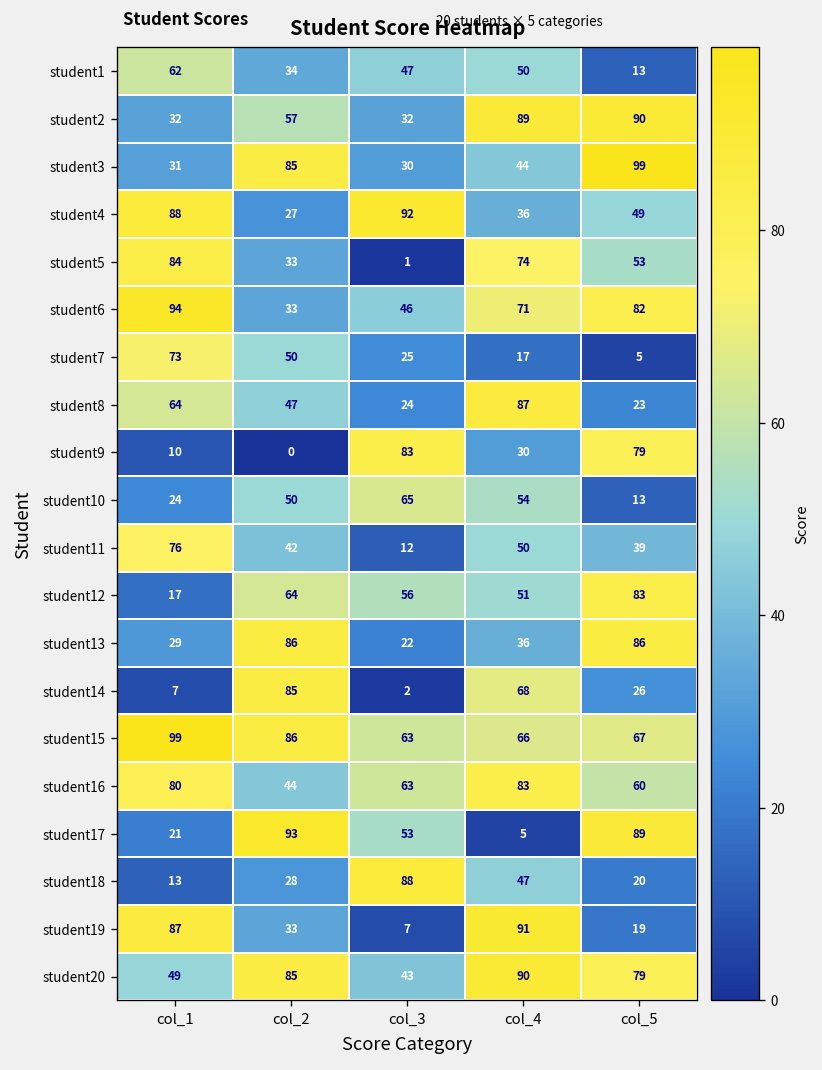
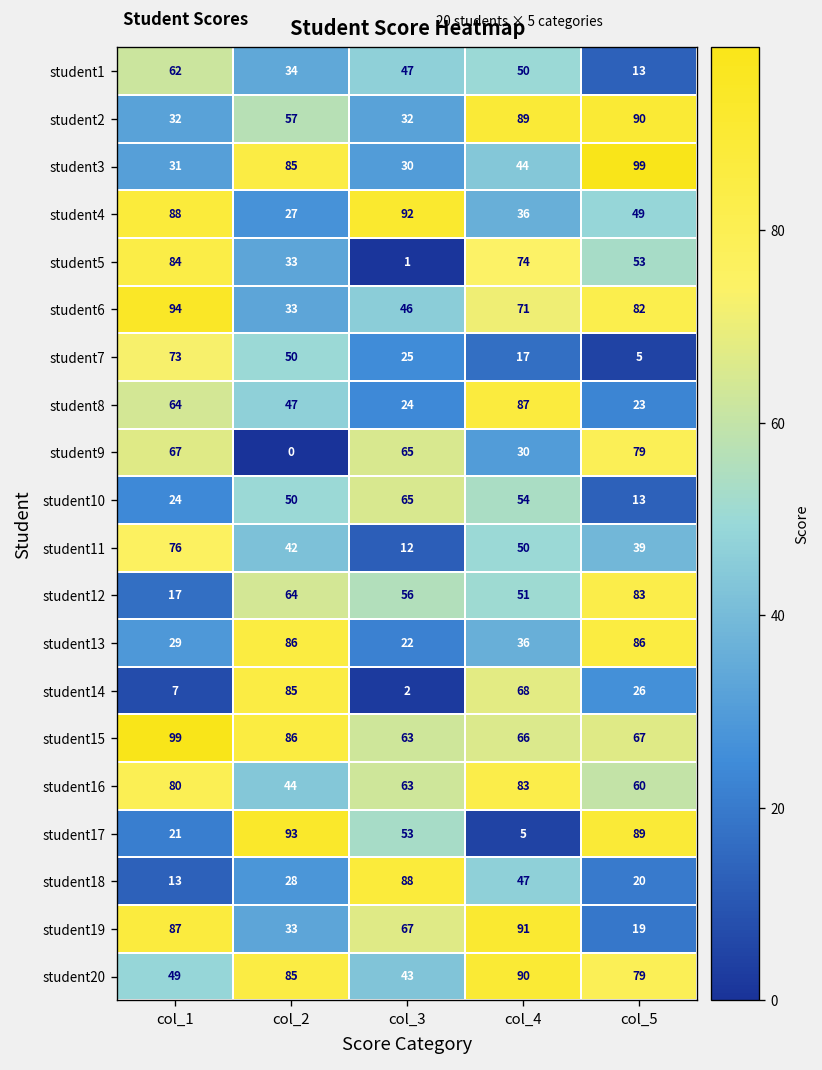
  {
    "student1": {
      "col_1": 62,
      "col_2": 34,
      "col_3": 47,
      "col_4": 50,
      "col_5": 13
    },
    "student2": {
      "col_1": 32,
      "col_2": 57,
      "col_3": 32,
      "col_4": 89,
      "col_5": 90
    },
    "student3": {
      "col_1": 31,
      "col_2": 85,
      "col_3": 30,
      "col_4": 44,
      "col_5": 99
    },
    "student4": {
      "col_1": 88,
      "col_2": 27,
      "col_3": 92,
      "col_4": 36,
      "col_5": 49
    },
    "student5": {
      "col_1": 84,
      "col_2": 33,
      "col_3": 1,
      "col_4": 74,
      "col_5": 53
    },
    "student6": {
      "col_1": 94,
      "col_2": 33,
      "col_3": 46,
      "col_4": 71,
      "col_5": 82
    },
    "student7": {
      "col_1": 73,
      "col_2": 50,
      "col_3": 25,
      "col_4": 17,
      "col_5": 5
    },
    "student8": {
      "col_1": 64,
      "col_2": 47,
      "col_3": 24,
      "col_4": 87,
      "col_5": 23
    },
    "student9": {
-     "col_1": 10,
+     "col_1": 67,
      "col_2": 0,
-     "col_3": 83,
+     "col_3": 65,
      "col_4": 30,
      "col_5": 79
    },
    "student10": {
      "col_1": 24,
      "col_2": 50,
      "col_3": 65,
      "col_4": 54,
      "col_5": 13
    },
    "student11": {
      "col_1": 76,
      "col_2": 42,
      "col_3": 12,
      "col_4": 50,
      "col_5": 39
    },
    "student12": {
      "col_1": 17,
      "col_2": 64,
      "col_3": 56,
      "col_4": 51,
      "col_5": 83
    },
    "student13": {
      "col_1": 29,
      "col_2": 86,
      "col_3": 22,
      "col_4": 36,
      "col_5": 86
    },
    "student14": {
      "col_1": 7,
      "col_2": 85,
      "col_3": 2,
      "col_4": 68,
      "col_5": 26
    },
    "student15": {
      "col_1": 99,
      "col_2": 86,
      "col_3": 63,
      "col_4": 66,
      "col_5": 67
    },
    "student16": {
      "col_1": 80,
      "col_2": 44,
      "col_3": 63,
      "col_4": 83,
      "col_5": 60
    },
    "student17": {
      "col_1": 21,
      "col_2": 93,
      "col_3": 53,
      "col_4": 5,
      "col_5": 89
    },
    "student18": {
      "col_1": 13,
      "col_2": 28,
      "col_3": 88,
      "col_4": 47,
      "col_5": 20
    },
    "student19": {
      "col_1": 87,
      "col_2": 33,
-     "col_3": 7,
+     "col_3": 67,
      "col_4": 91,
      "col_5": 19
    },
    "student20": {
      "col_1": 49,
      "col_2": 85,
      "col_3": 43,
      "col_4": 90,
      "col_5": 79
    }
  }
